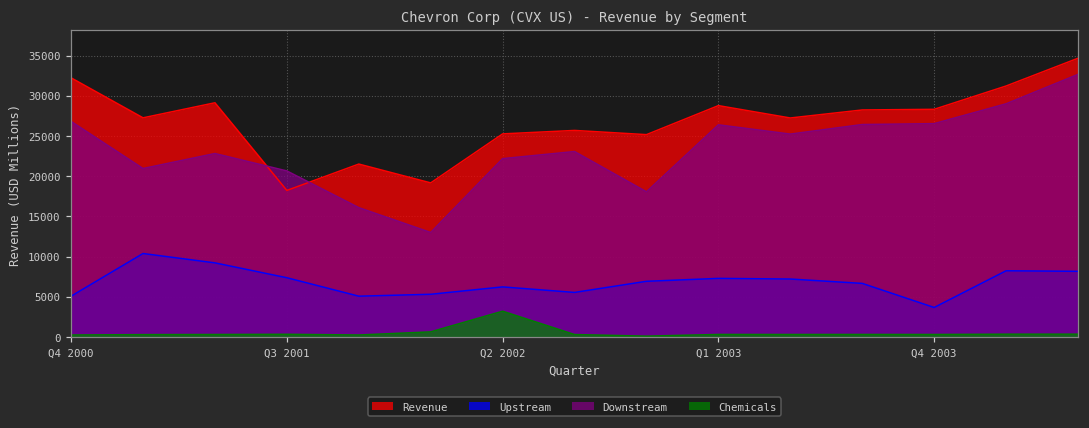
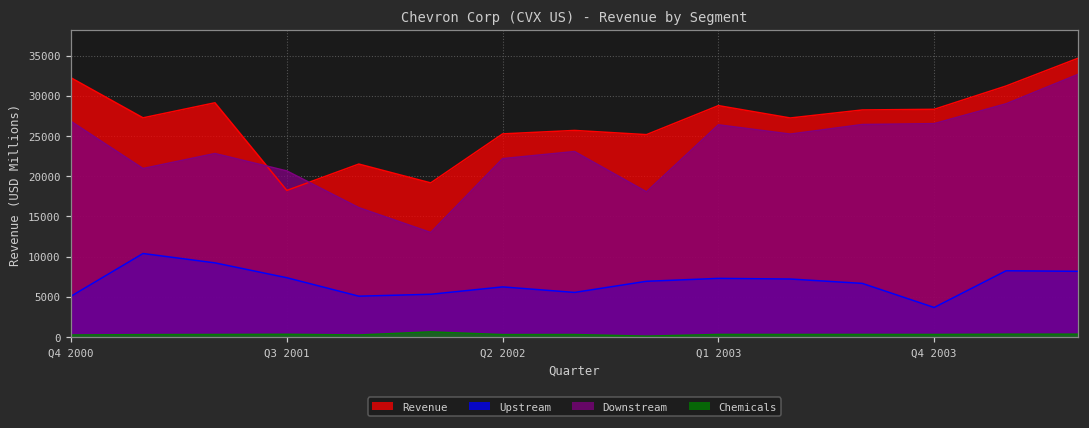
  {
    "Revenue": {
      "Q4 2000": 32000,
      "Q3 2001": 18000,
      "Q2 2002": 25000,
      "Q1 2003": 29000,
      "Q4 2003": 28000
    },
    "Upstream": {
      "Q4 2000": 5000,
      "Q3 2001": 7000,
      "Q2 2002": 6000,
      "Q1 2003": 7000,
      "Q4 2003": 4000
    },
    "Downstream": {
      "Q4 2000": 27000,
      "Q3 2001": 21000,
      "Q2 2002": 22000,
      "Q1 2003": 26000,
      "Q4 2003": 27000
    },
    "Chemicals": {
      "Q4 2000": 0,
      "Q3 2001": 0,
-     "Q2 2002": 3000,
+     "Q2 2002": 0,
      "Q1 2003": 0,
      "Q4 2003": 0
    }
  }
